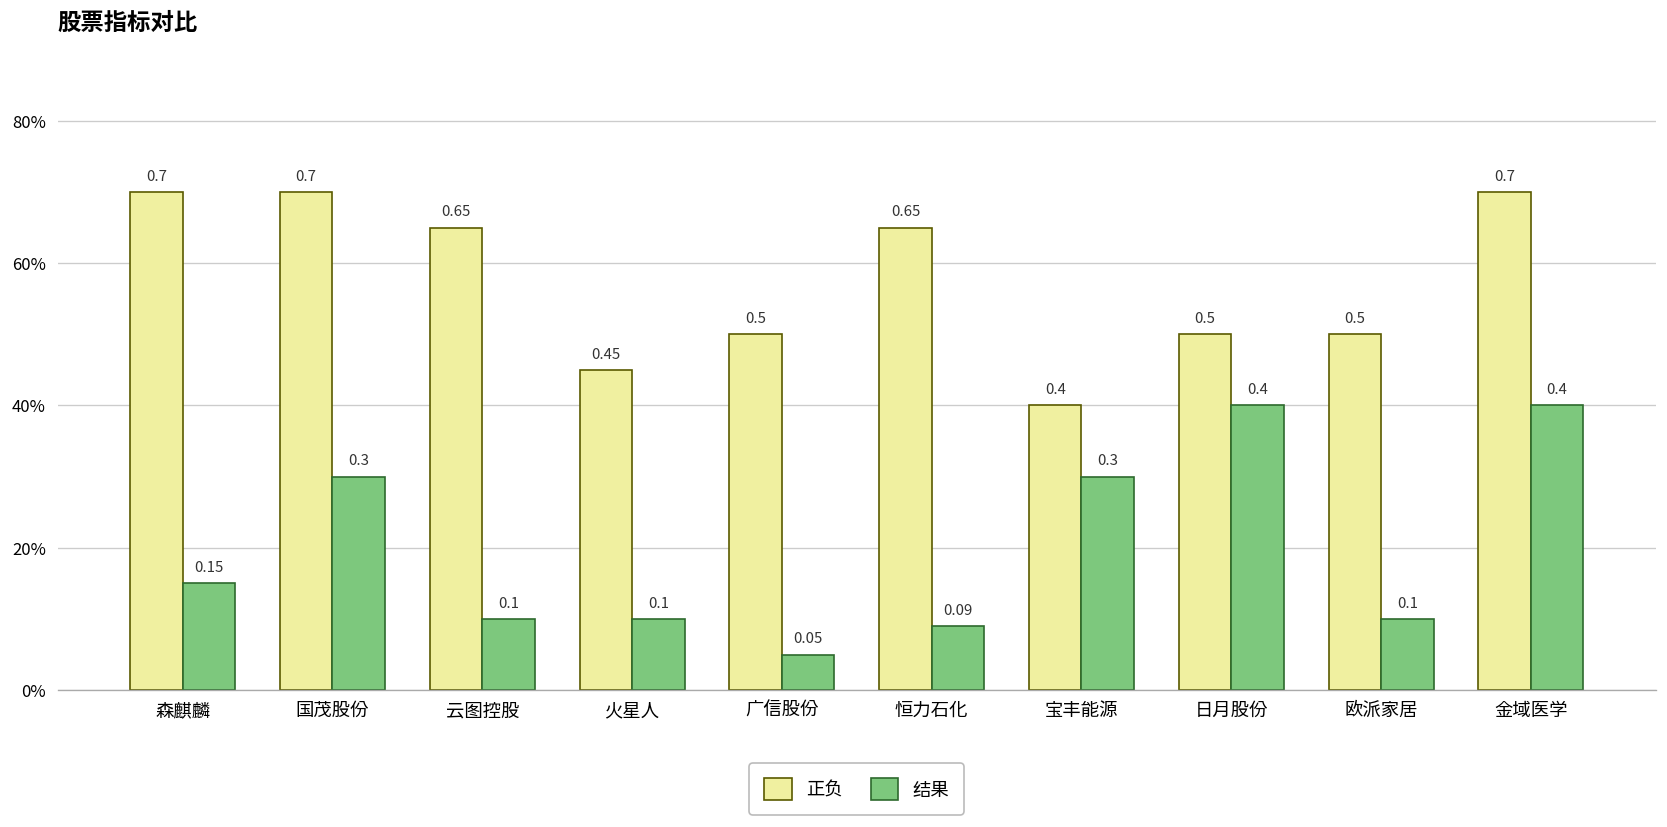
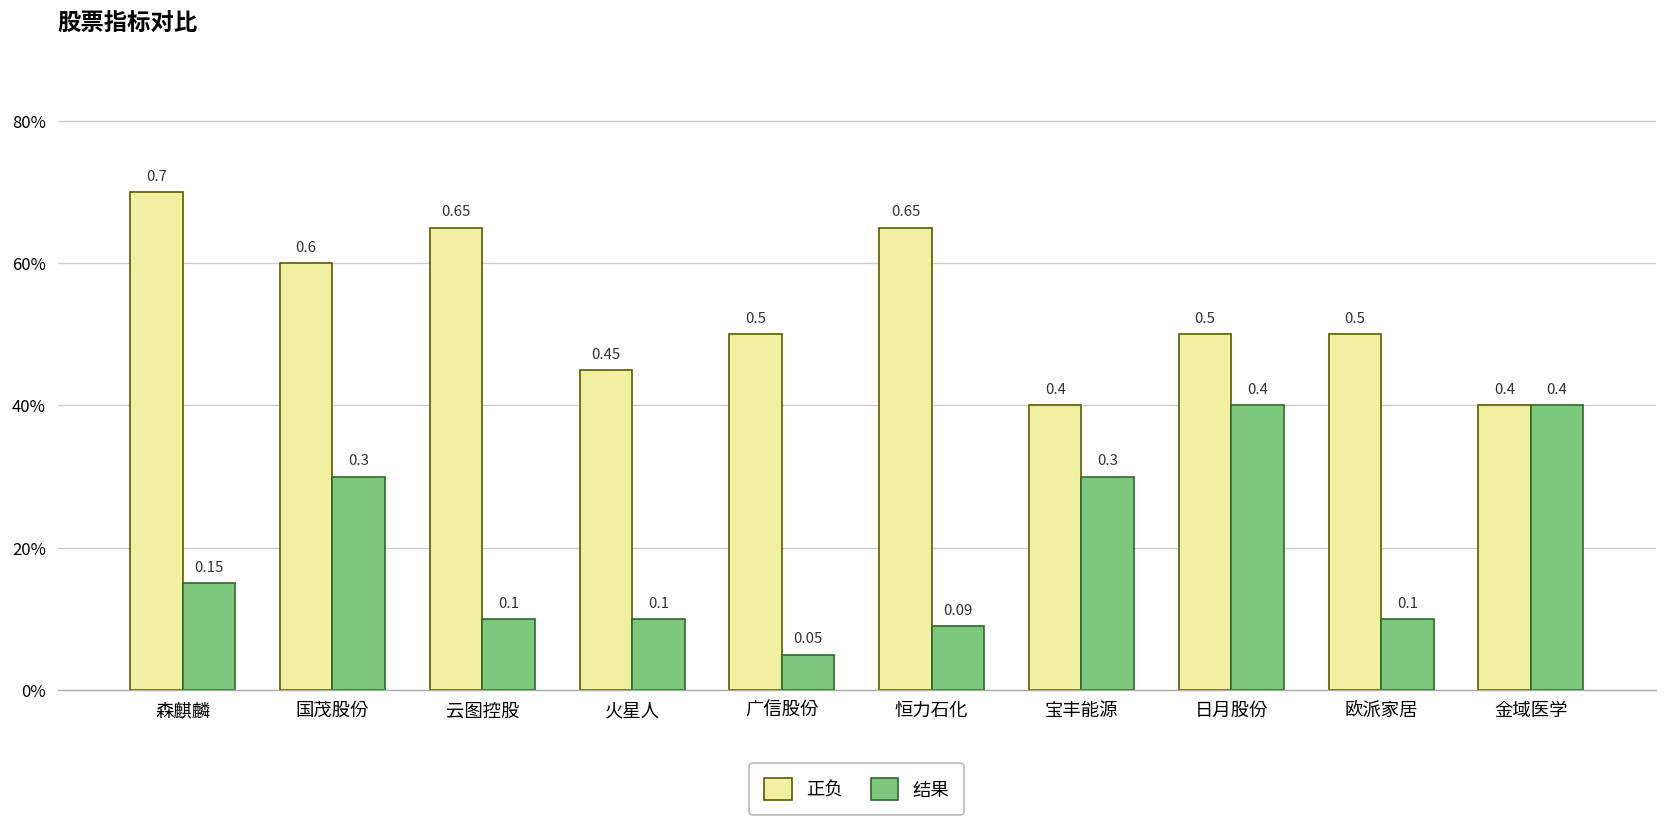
  {
    "正负": {
      "森麒麟": 0.7,
-     "国茂股份": 0.7,
+     "国茂股份": 0.6,
      "云图控股": 0.65,
      "火星人": 0.45,
      "广信股份": 0.5,
      "恒力石化": 0.65,
      "宝丰能源": 0.4,
      "日月股份": 0.5,
      "欧派家居": 0.5,
-     "金域医学": 0.7
+     "金域医学": 0.4
    },
    "结果": {
      "森麒麟": 0.15,
      "国茂股份": 0.3,
      "云图控股": 0.1,
      "火星人": 0.1,
      "广信股份": 0.05,
      "恒力石化": 0.09,
      "宝丰能源": 0.3,
      "日月股份": 0.4,
      "欧派家居": 0.1,
      "金域医学": 0.4
    }
  }
